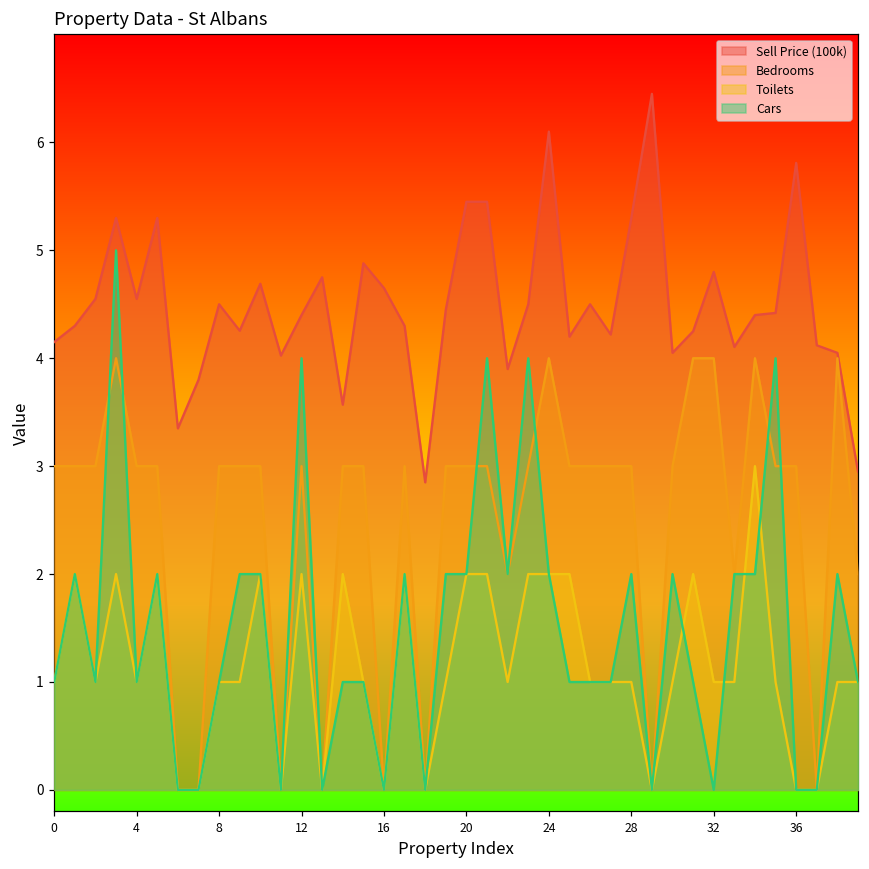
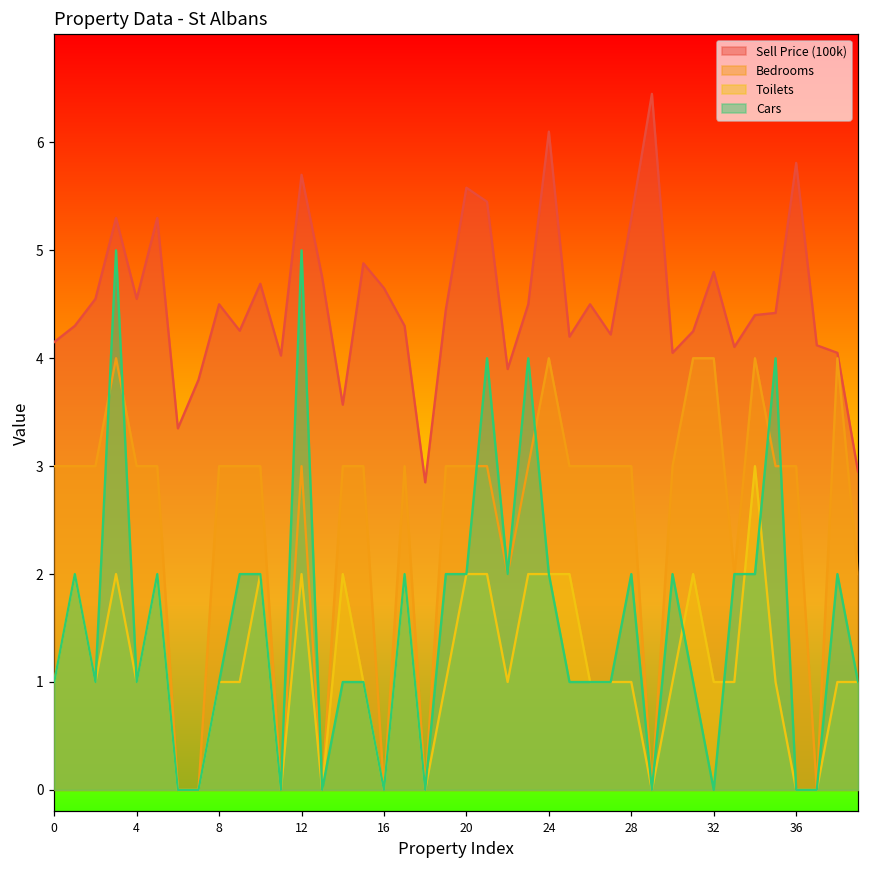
  {
    "Sell Price (100k)": {
      "0": 4.2,
      "4": 4.6,
      "8": 4.5,
-     "12": 4.4,
+     "12": 5.7,
      "16": 4.7,
-     "20": 5.5,
+     "20": 5.6,
      "24": 6.1,
      "28": 5.3,
      "32": 4.8,
      "36": 5.8
    },
    "Cars": {
-     "12": 4,
+     "12": 5,
      "28": 2,
      "32": 0
    }
  }
